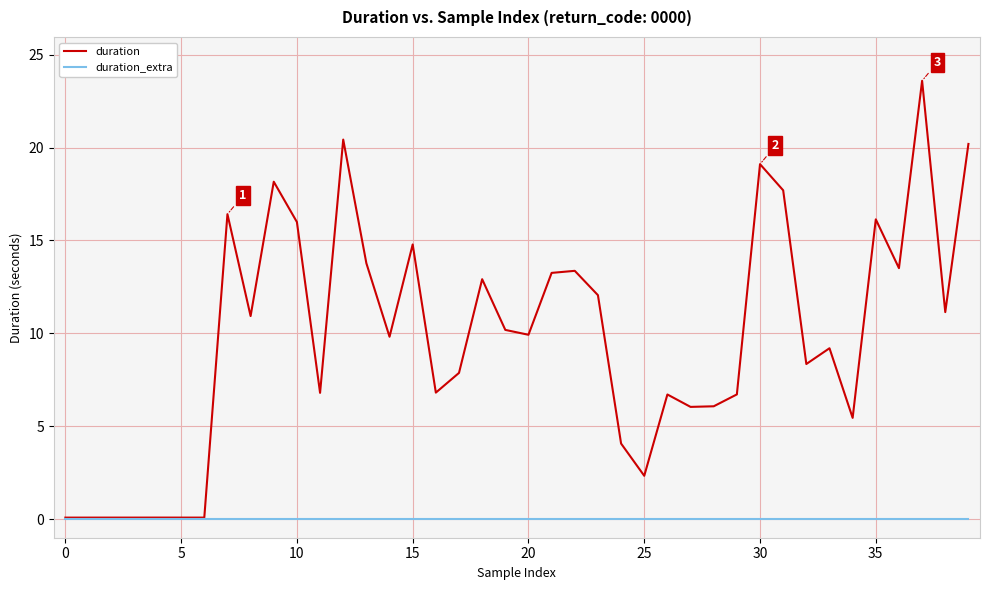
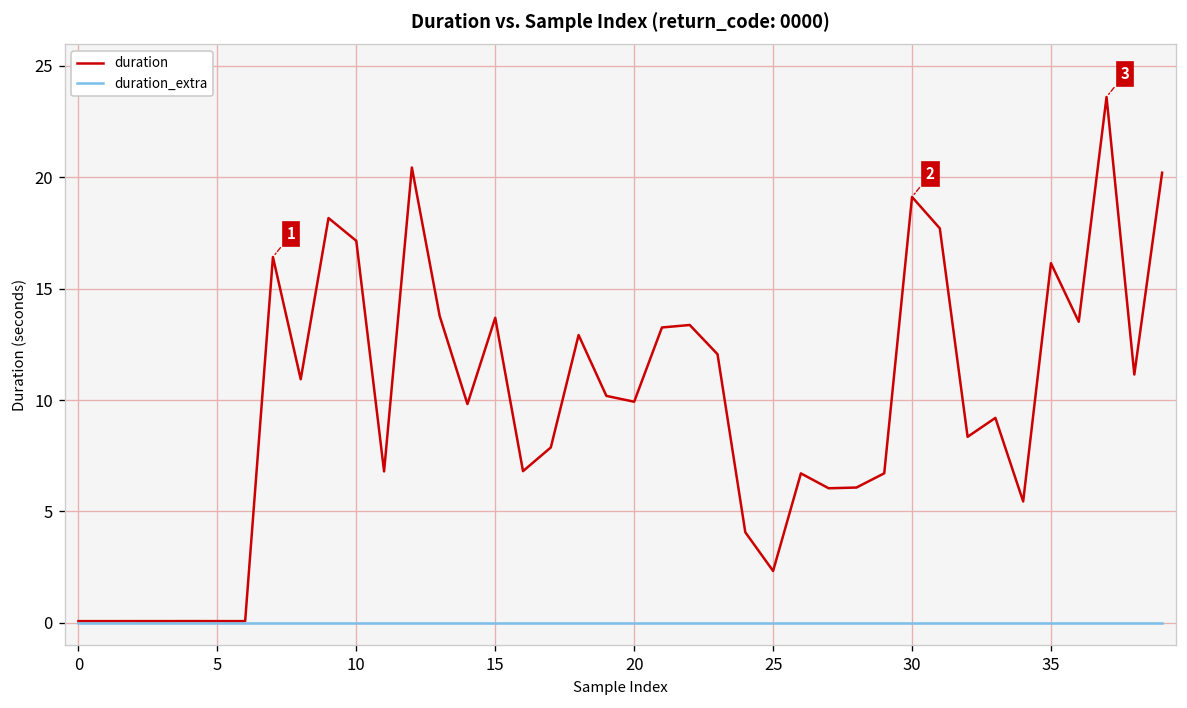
  {
    "duration": {
-     "10": 16.0,
-     "15": 14.8,
+     "10": 17.1,
+     "15": 13.7,
      "20": 9.9,
      "25": 2.3,
      "35": 16.1
    },
    "duration_extra": {
      "10": 0.0,
      "15": 0.0,
      "20": 0.0,
      "25": 0.0,
      "30": 0.0,
      "35": 0.0
    }
  }
